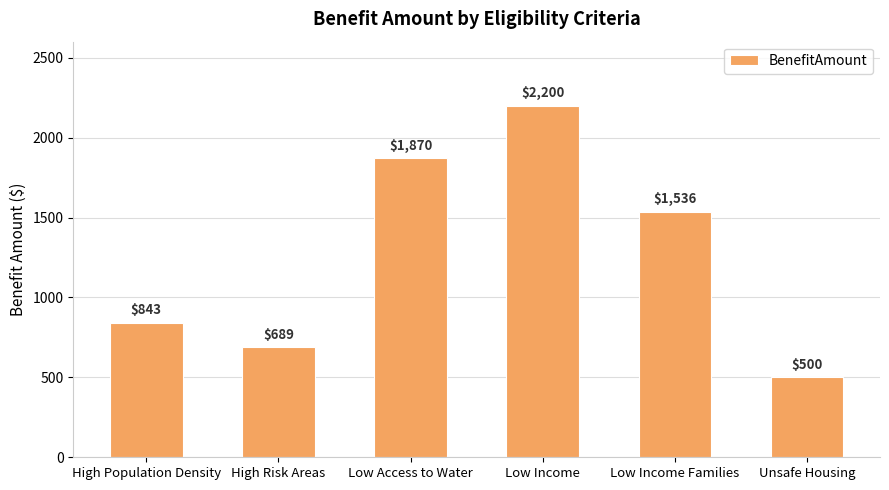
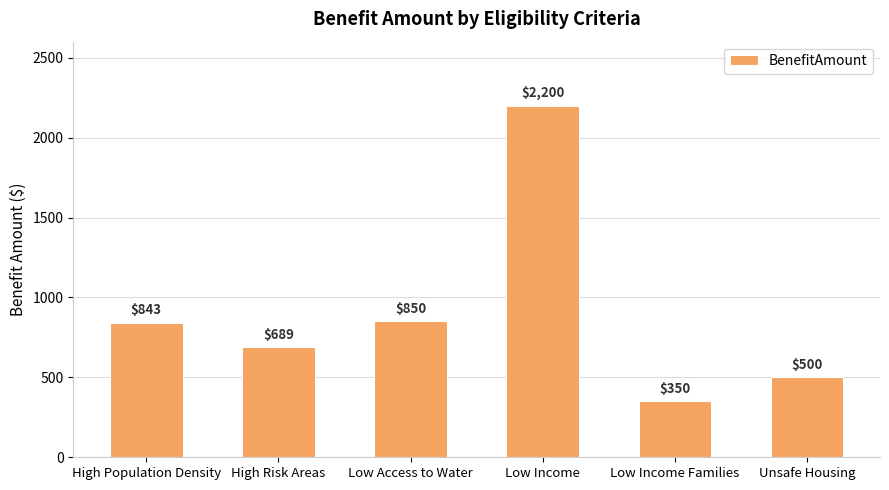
  {
    "High Population Density": "$843",
    "High Risk Areas": "$689",
-   "Low Access to Water": "$1,870",
+   "Low Access to Water": "$850",
    "Low Income": "$2,200",
-   "Low Income Families": "$1,536",
+   "Low Income Families": "$350",
    "Unsafe Housing": "$500"
  }
